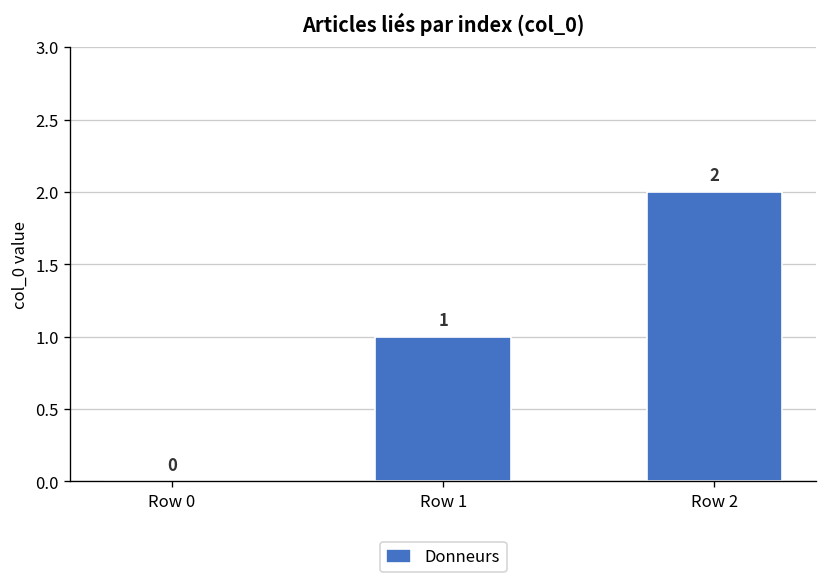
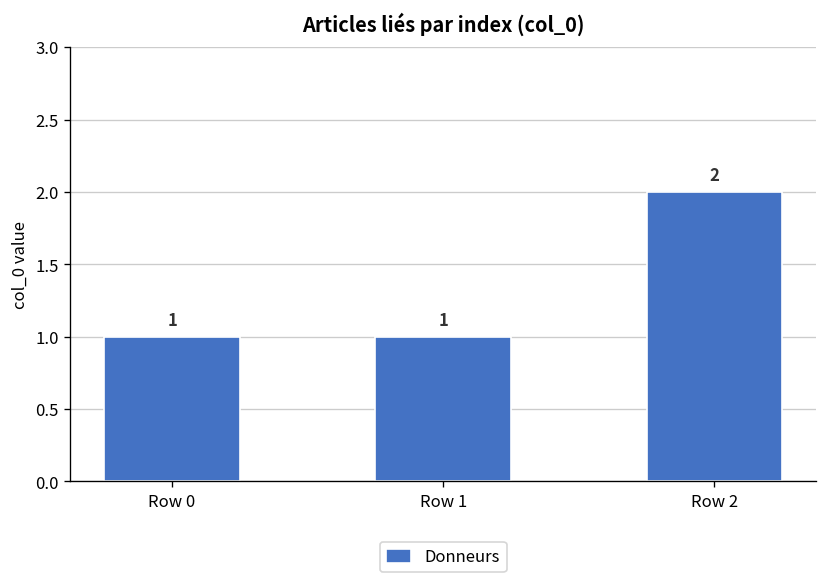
  {
-   "Row 0": 0,
+   "Row 0": 1,
    "Row 1": 1,
    "Row 2": 2
  }
